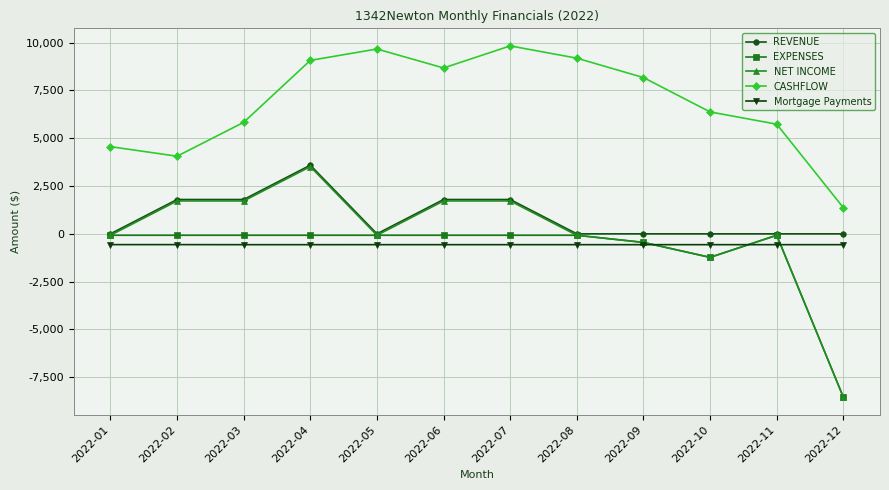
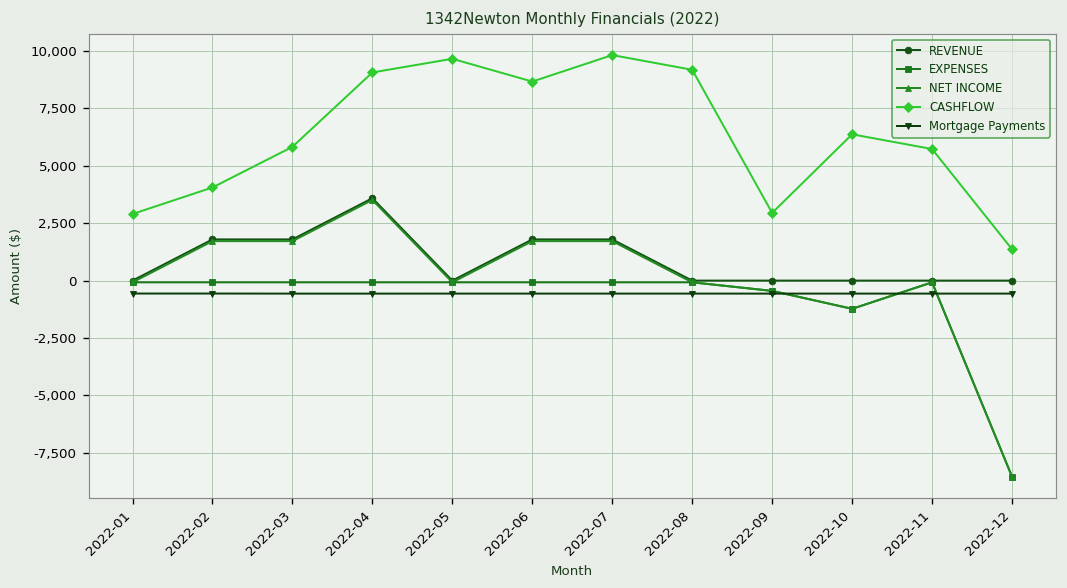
  {
    "CASHFLOW": {
-     "2022-01": "4,600",
+     "2022-01": "2,900",
      "2022-02": "4,100",
      "2022-03": "5,800",
      "2022-04": "9,100",
      "2022-05": "9,700",
      "2022-06": "8,700",
      "2022-07": "9,800",
      "2022-08": "9,200",
-     "2022-09": "8,200",
+     "2022-09": "2,900",
      "2022-10": "6,400",
      "2022-11": "5,700",
      "2022-12": "1,400"
    }
  }
